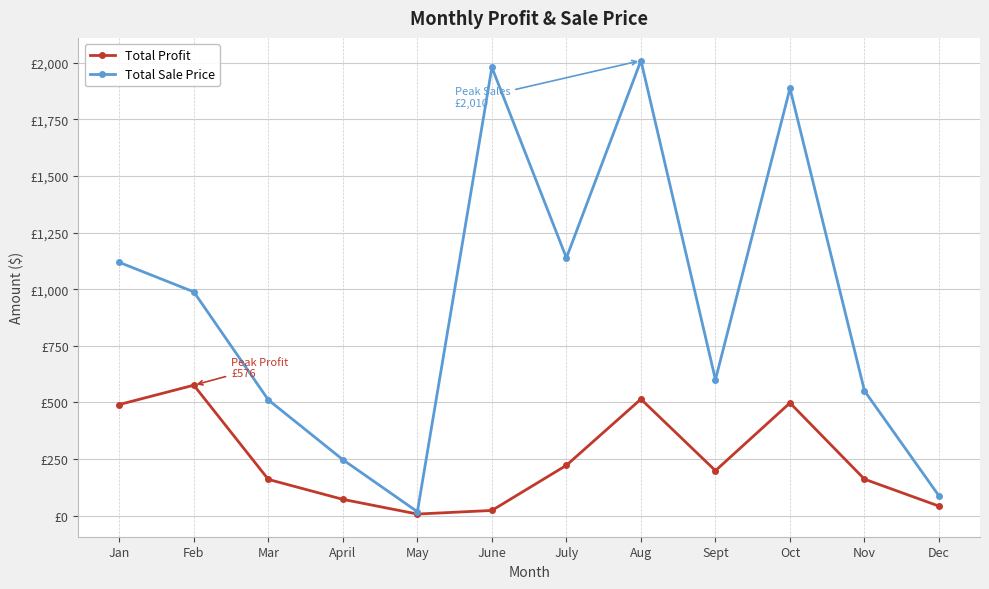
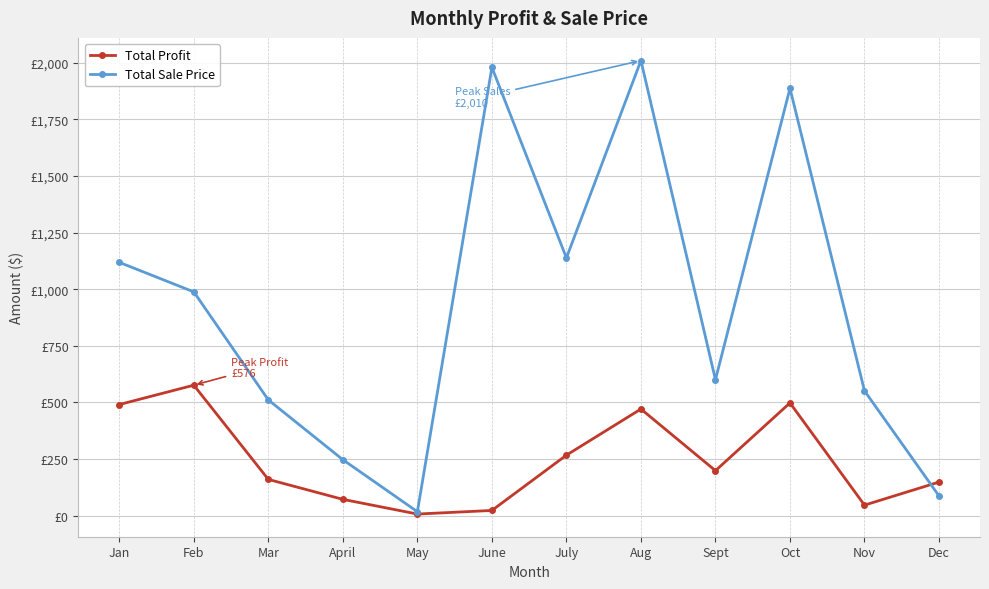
  {
    "Total Profit": {
      "Jan": "£490",
      "Mar": "£160",
      "April": "£70",
      "June": "£20",
-     "July": "£220",
-     "Aug": "£510",
+     "July": "£270",
+     "Aug": "£470",
      "Sept": "£200",
      "Oct": "£500",
-     "Nov": "£160",
-     "Dec": "£40"
+     "Nov": "£50",
+     "Dec": "£150"
    },
    "Total Sale Price": {
      "Jan": "£1,120",
      "Feb": "£990",
      "Mar": "£510",
      "April": "£250",
      "July": "£1,140",
      "Aug": "£2,010",
      "Sept": "£600",
      "Oct": "£1,890",
      "Nov": "£550",
      "Dec": "£90"
    }
  }
